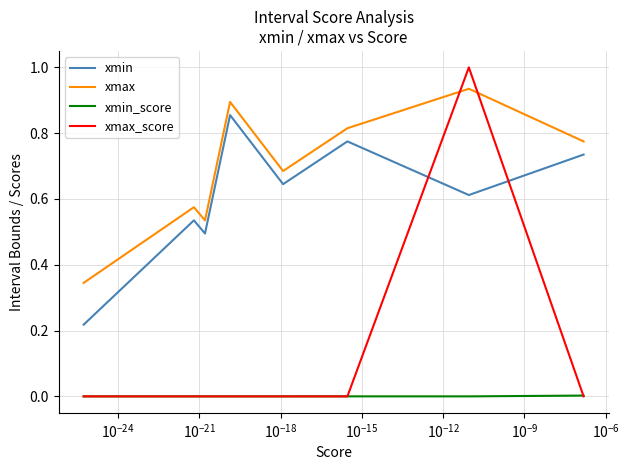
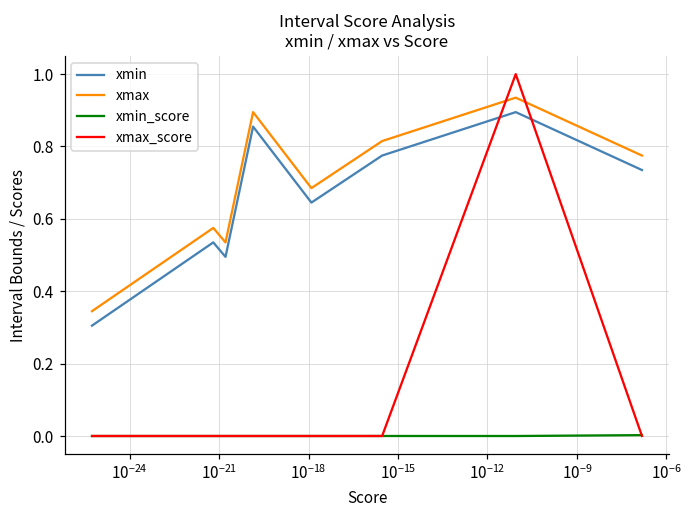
  {
    "xmin": {
-     "10^-30": 0.22,
-     "10^-12": 0.61
+     "10^-30": 0.31,
+     "10^-12": 0.90
    },
    "xmax": {
      "10^-30": 0.35,
      "10^-12": 0.94
    },
    "xmin_score": {
      "10^-12": 0.00
    },
    "xmax_score": {
      "10^-12": 1.00
    }
  }
